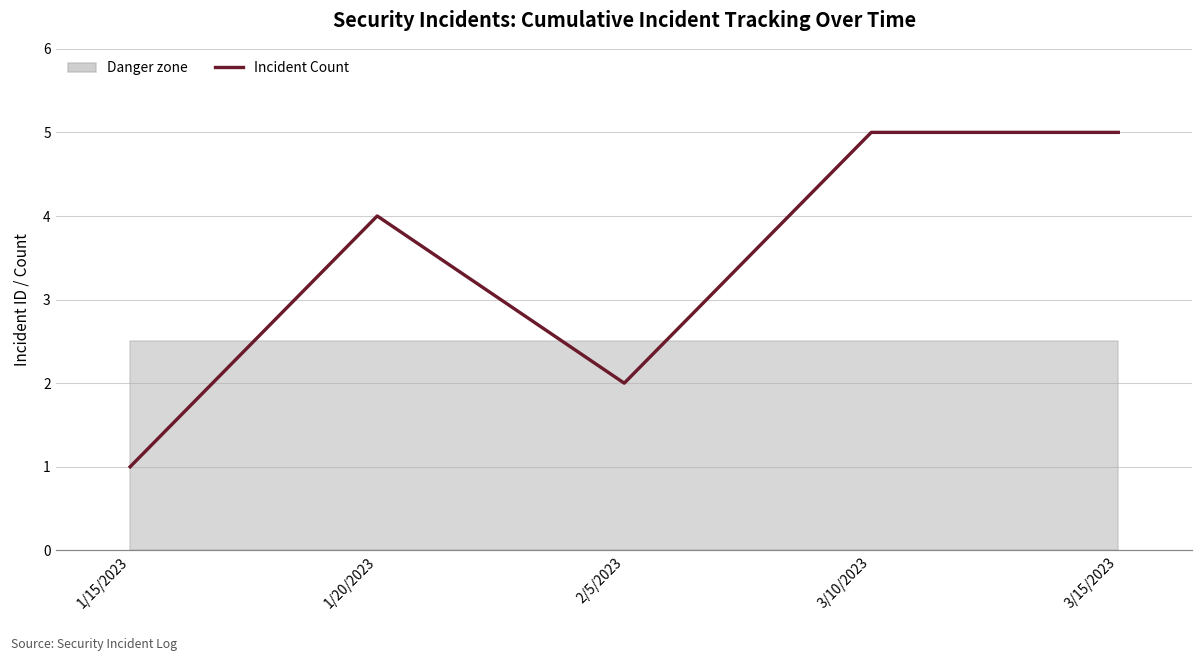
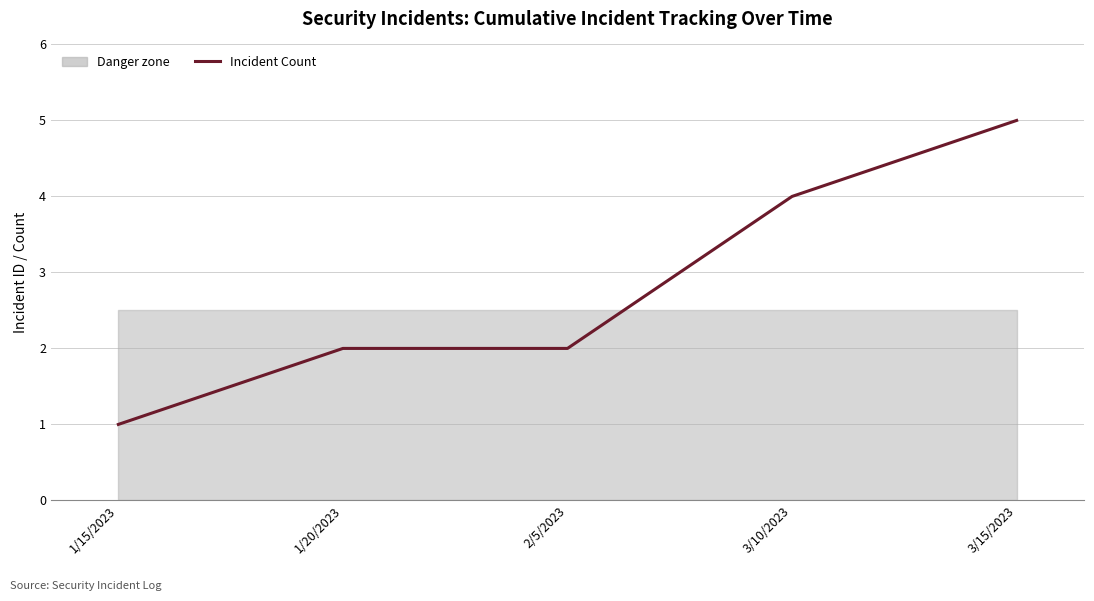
  {
    "Incident Count": {
      "1/15/2023": 1,
-     "1/20/2023": 4,
+     "1/20/2023": 2,
      "2/5/2023": 2,
-     "3/10/2023": 5,
+     "3/10/2023": 4,
      "3/15/2023": 5
    },
    "Danger zone": {
      "1/15/2023": 2.5,
      "1/20/2023": 2.5,
      "2/5/2023": 2.5,
      "3/10/2023": 2.5,
      "3/15/2023": 2.5
    }
  }
